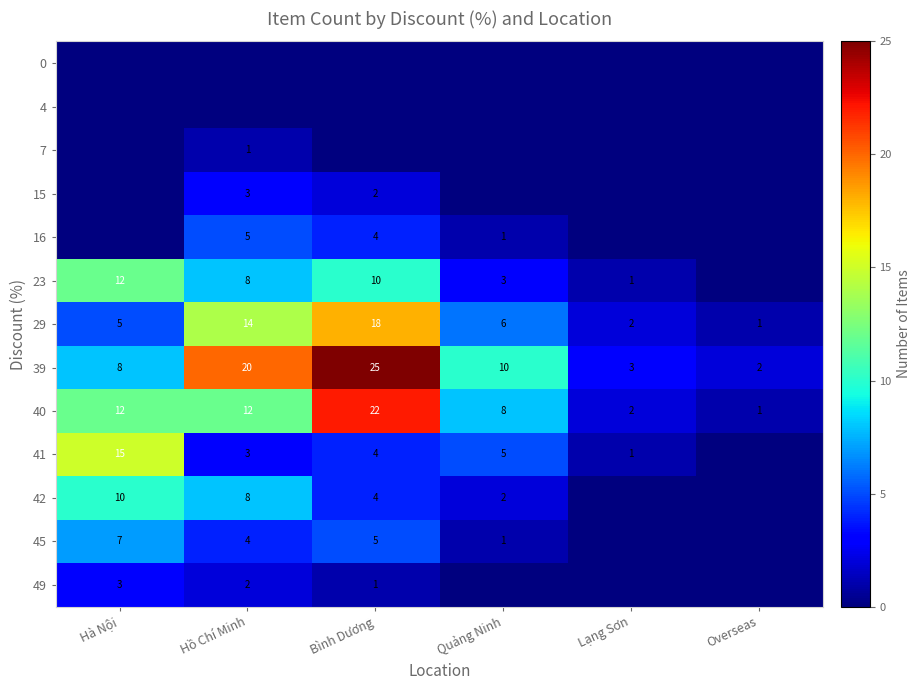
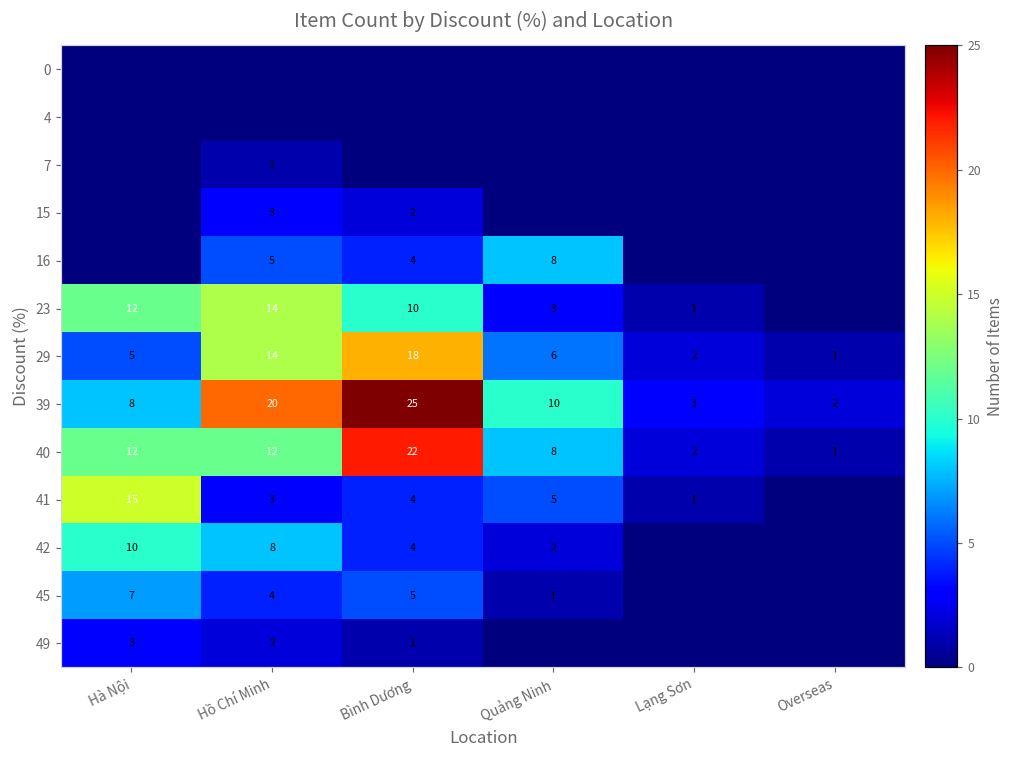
  {
    "7": {
      "Hồ Chí Minh": 1
    },
    "15": {
      "Hồ Chí Minh": 3,
      "Bình Dương": 2
    },
    "16": {
      "Hồ Chí Minh": 5,
      "Bình Dương": 4,
-     "Quảng Ninh": 1
+     "Quảng Ninh": 8
    },
    "23": {
      "Hà Nội": 12,
-     "Hồ Chí Minh": 8,
+     "Hồ Chí Minh": 14,
      "Bình Dương": 10,
      "Quảng Ninh": 3,
      "Lạng Sơn": 1
    },
    "29": {
      "Hà Nội": 5,
      "Hồ Chí Minh": 14,
      "Bình Dương": 18,
      "Quảng Ninh": 6,
      "Lạng Sơn": 2,
      "Overseas": 1
    },
    "39": {
      "Hà Nội": 8,
      "Hồ Chí Minh": 20,
      "Bình Dương": 25,
      "Quảng Ninh": 10,
      "Lạng Sơn": 3,
      "Overseas": 2
    },
    "40": {
      "Hà Nội": 12,
      "Hồ Chí Minh": 12,
      "Bình Dương": 22,
      "Quảng Ninh": 8,
      "Lạng Sơn": 2,
      "Overseas": 1
    },
    "41": {
      "Hà Nội": 15,
      "Hồ Chí Minh": 3,
      "Bình Dương": 4,
      "Quảng Ninh": 5,
      "Lạng Sơn": 1
    },
    "42": {
      "Hà Nội": 10,
      "Hồ Chí Minh": 8,
      "Bình Dương": 4,
      "Quảng Ninh": 2
    },
    "45": {
      "Hà Nội": 7,
      "Hồ Chí Minh": 4,
      "Bình Dương": 5,
      "Quảng Ninh": 1
    },
    "49": {
      "Hà Nội": 3,
      "Hồ Chí Minh": 2,
      "Bình Dương": 1
    }
  }
